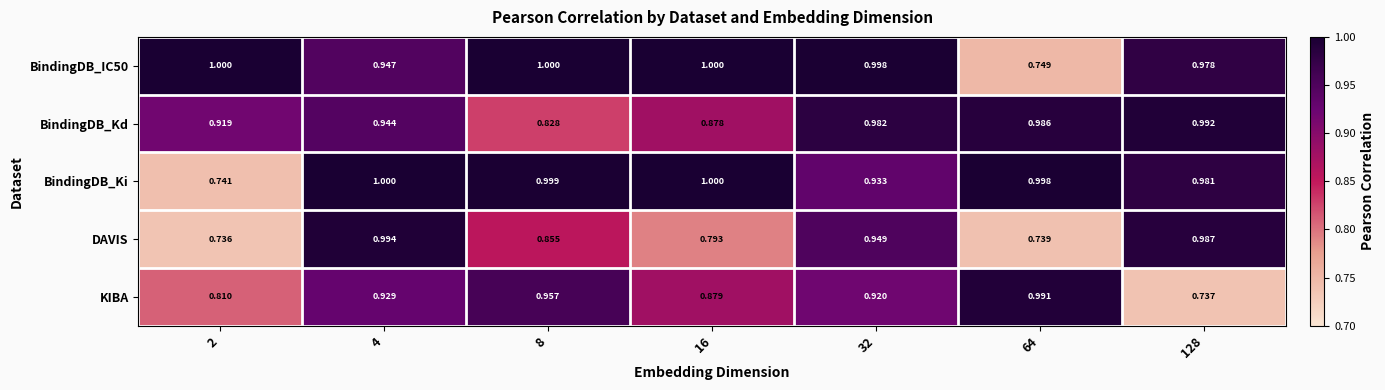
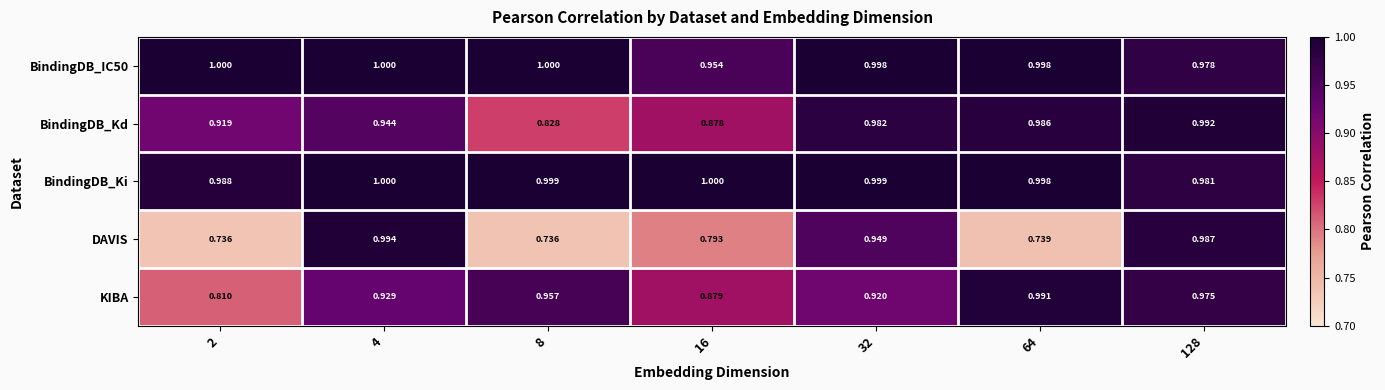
  {
    "BindingDB_IC50": {
      "2": 1.000,
-     "4": 0.947,
+     "4": 1.000,
      "8": 1.000,
-     "16": 1.000,
+     "16": 0.954,
      "32": 0.998,
-     "64": 0.749,
+     "64": 0.998,
      "128": 0.978
    },
    "BindingDB_Kd": {
      "2": 0.919,
      "4": 0.944,
      "8": 0.828,
      "16": 0.878,
      "32": 0.982,
      "64": 0.986,
      "128": 0.992
    },
    "BindingDB_Ki": {
-     "2": 0.741,
+     "2": 0.988,
      "4": 1.000,
      "8": 0.999,
      "16": 1.000,
-     "32": 0.933,
+     "32": 0.999,
      "64": 0.998,
      "128": 0.981
    },
    "DAVIS": {
      "2": 0.736,
      "4": 0.994,
-     "8": 0.855,
+     "8": 0.736,
      "16": 0.793,
      "32": 0.949,
      "64": 0.739,
      "128": 0.987
    },
    "KIBA": {
      "2": 0.810,
      "4": 0.929,
      "8": 0.957,
      "16": 0.879,
      "32": 0.920,
      "64": 0.991,
-     "128": 0.737
+     "128": 0.975
    }
  }
